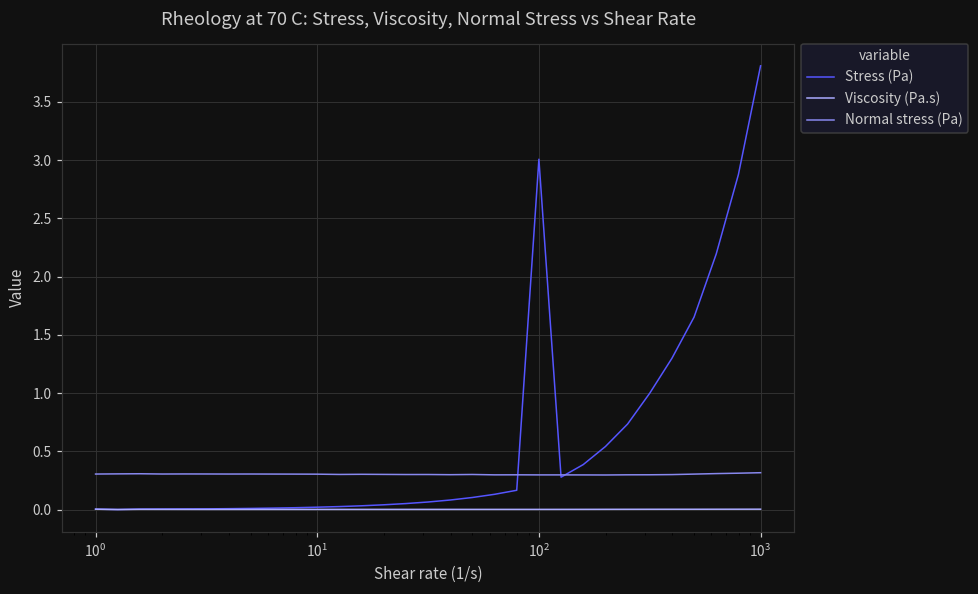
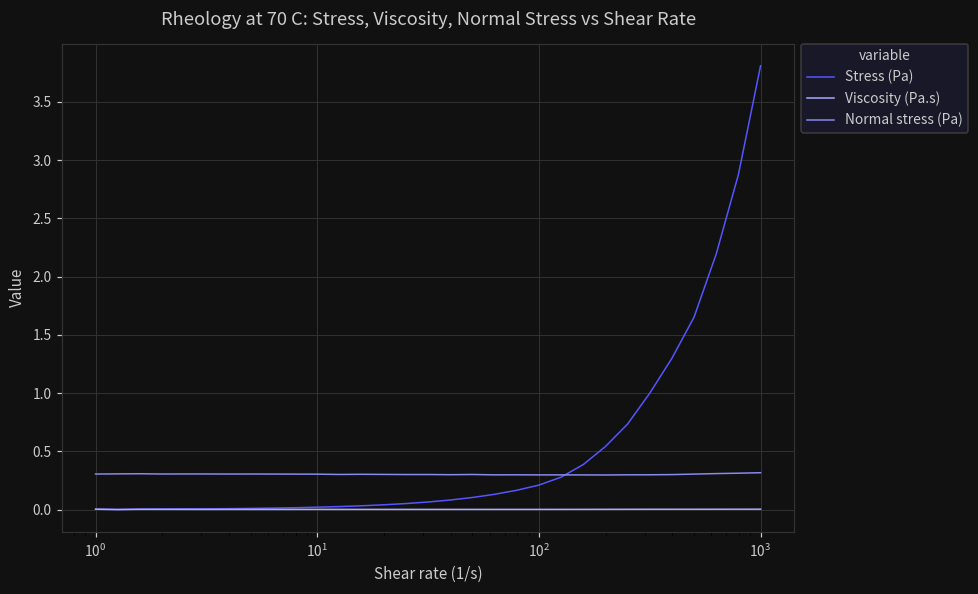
  {
    "Stress (Pa)": {
-     "10^2": 3.01,
+     "10^2": 0.21,
      "10^3": 3.81
    }
  }
